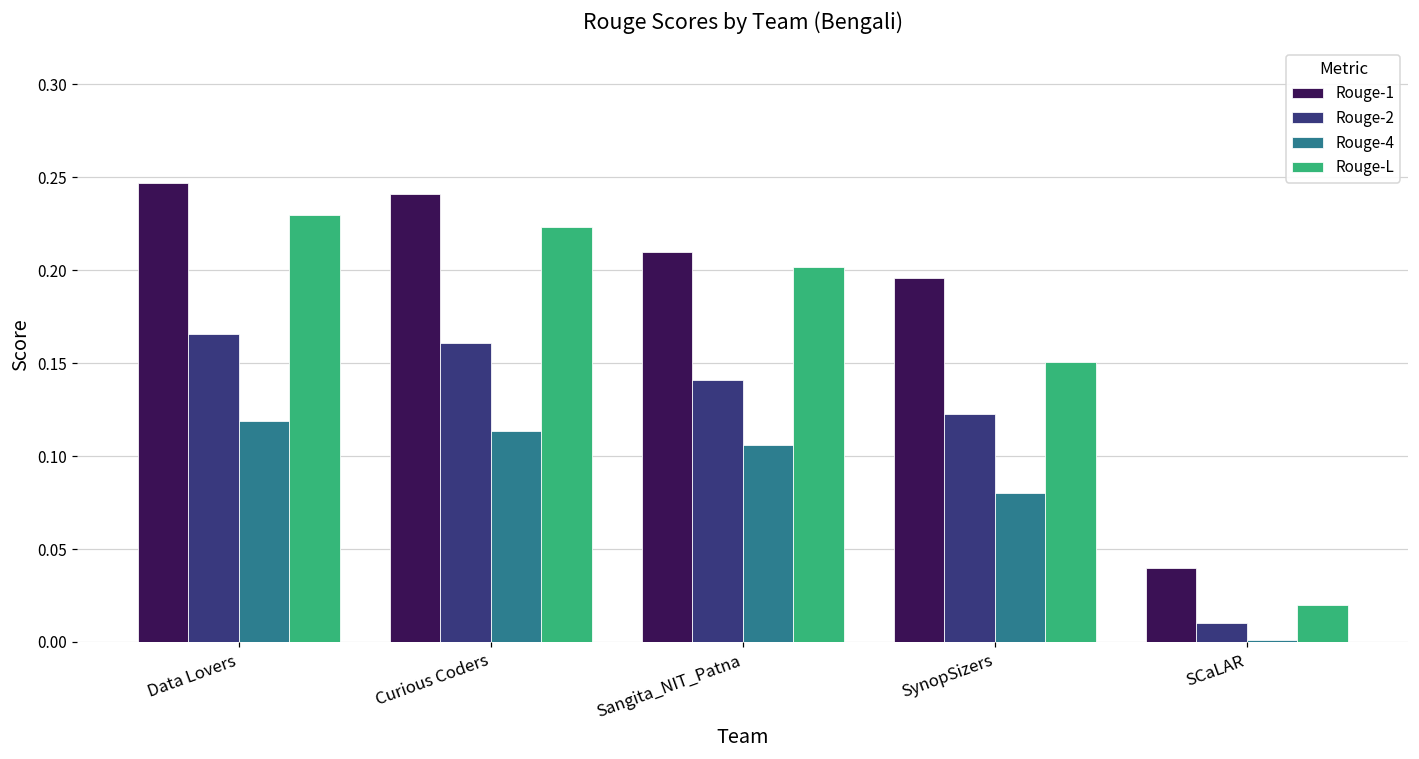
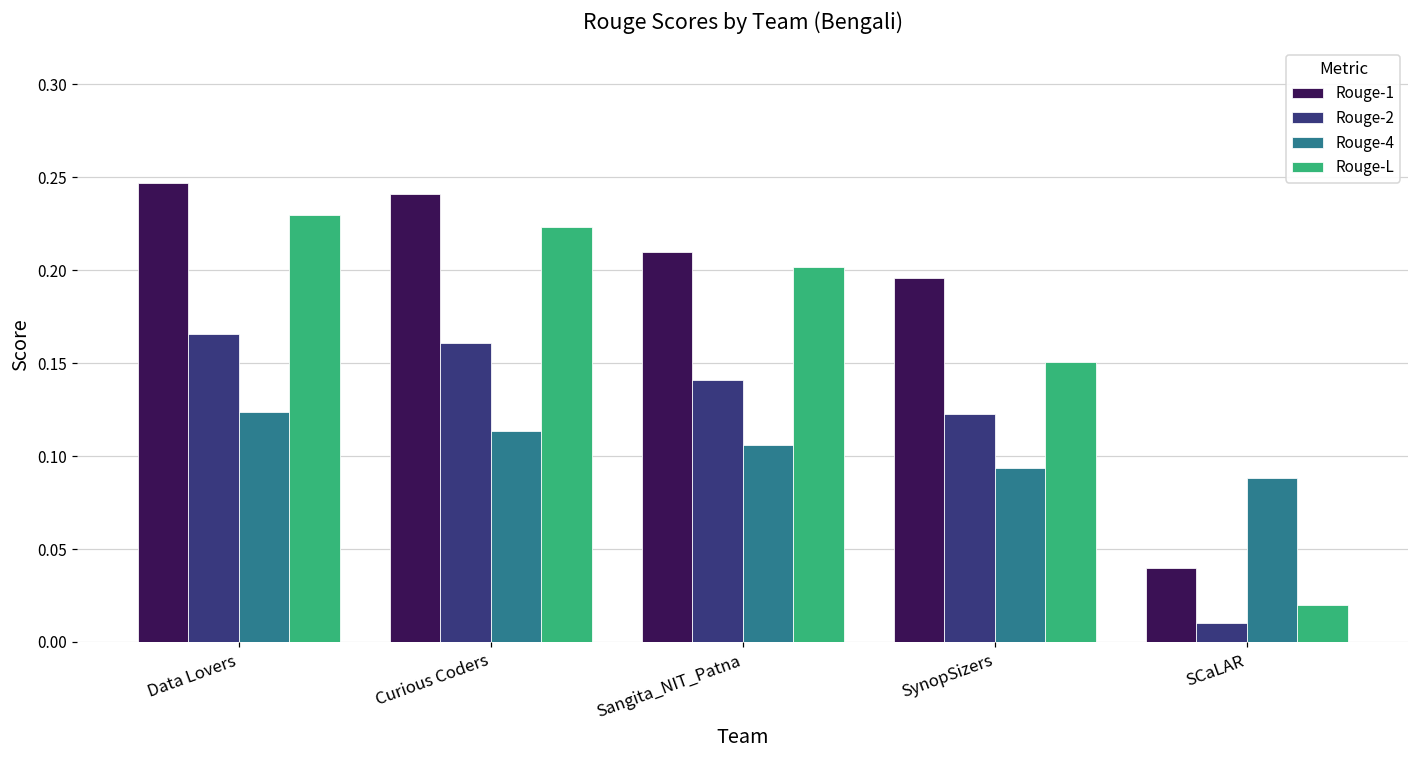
  {
    "Rouge-4": {
-     "Data Lovers": 0.119,
+     "Data Lovers": 0.124,
      "Curious Coders": 0.113,
      "Sangita_NIT_Patna": 0.106,
-     "SynopSizers": 0.080,
-     "SCaLAR": 0.001
+     "SynopSizers": 0.094,
+     "SCaLAR": 0.088
    },
    "Rouge-L": {
      "Data Lovers": 0.230,
      "Curious Coders": 0.223,
      "Sangita_NIT_Patna": 0.202,
      "SynopSizers": 0.151,
      "SCaLAR": 0.020
    }
  }
